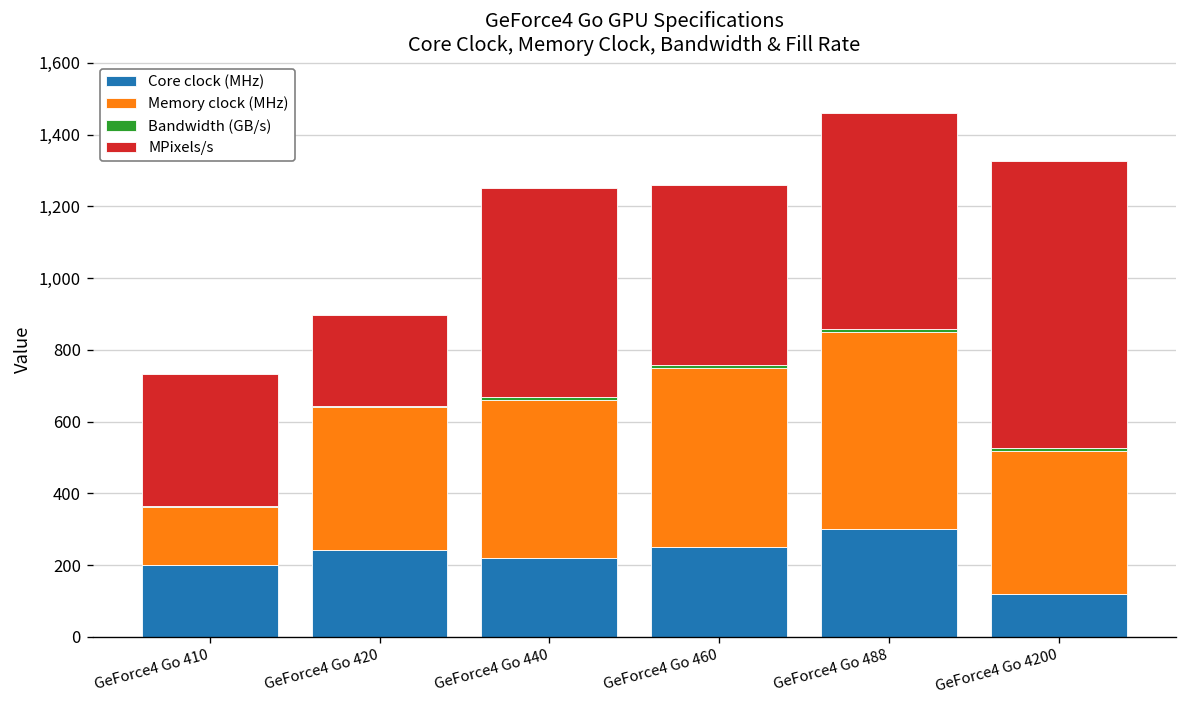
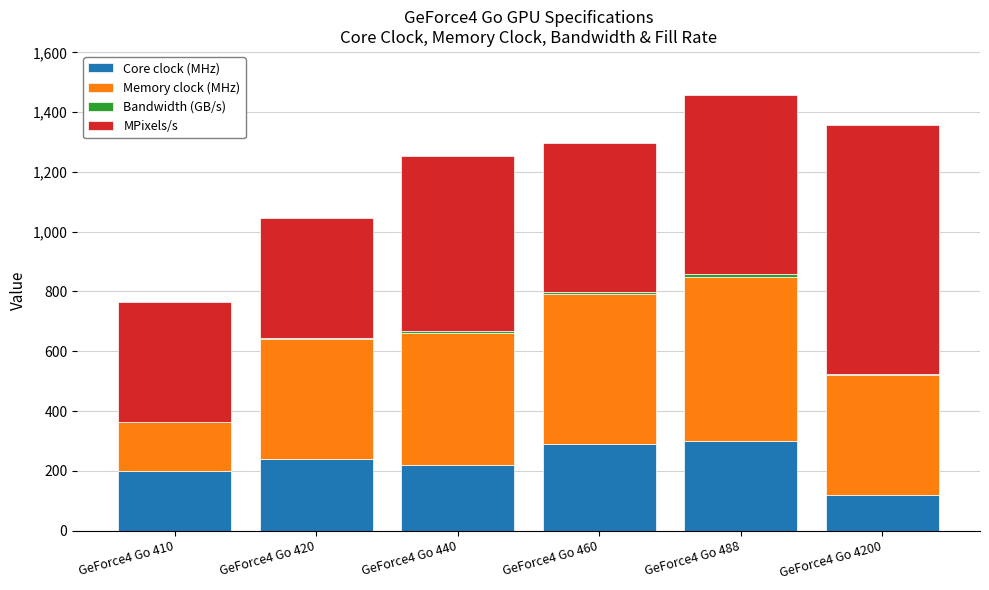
  {
    "Core clock (MHz)": {
      "GeForce4 Go 410": 200,
      "GeForce4 Go 420": 240,
      "GeForce4 Go 440": 220,
-     "GeForce4 Go 460": 250,
+     "GeForce4 Go 460": 290,
      "GeForce4 Go 488": 300,
      "GeForce4 Go 4200": 120
    },
    "Memory clock (MHz)": {
      "GeForce4 Go 410": 160,
      "GeForce4 Go 420": 400,
      "GeForce4 Go 440": 440,
      "GeForce4 Go 460": 500,
      "GeForce4 Go 488": 550,
      "GeForce4 Go 4200": 400
    },
    "Bandwidth (GB/s)": {
      "GeForce4 Go 488": 10
    },
    "MPixels/s": {
-     "GeForce4 Go 410": 370,
-     "GeForce4 Go 420": 250,
+     "GeForce4 Go 410": 400,
+     "GeForce4 Go 420": 400,
      "GeForce4 Go 440": 590,
      "GeForce4 Go 460": 500,
      "GeForce4 Go 488": 600,
-     "GeForce4 Go 4200": 800
+     "GeForce4 Go 4200": 830
    }
  }
